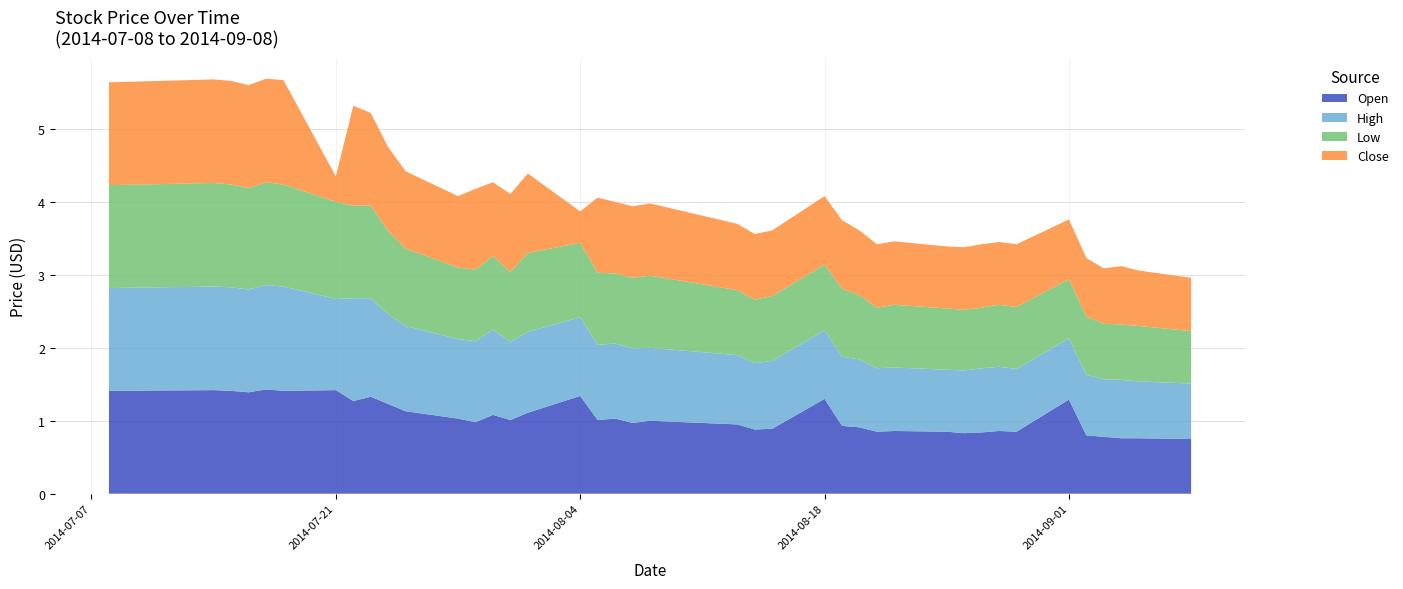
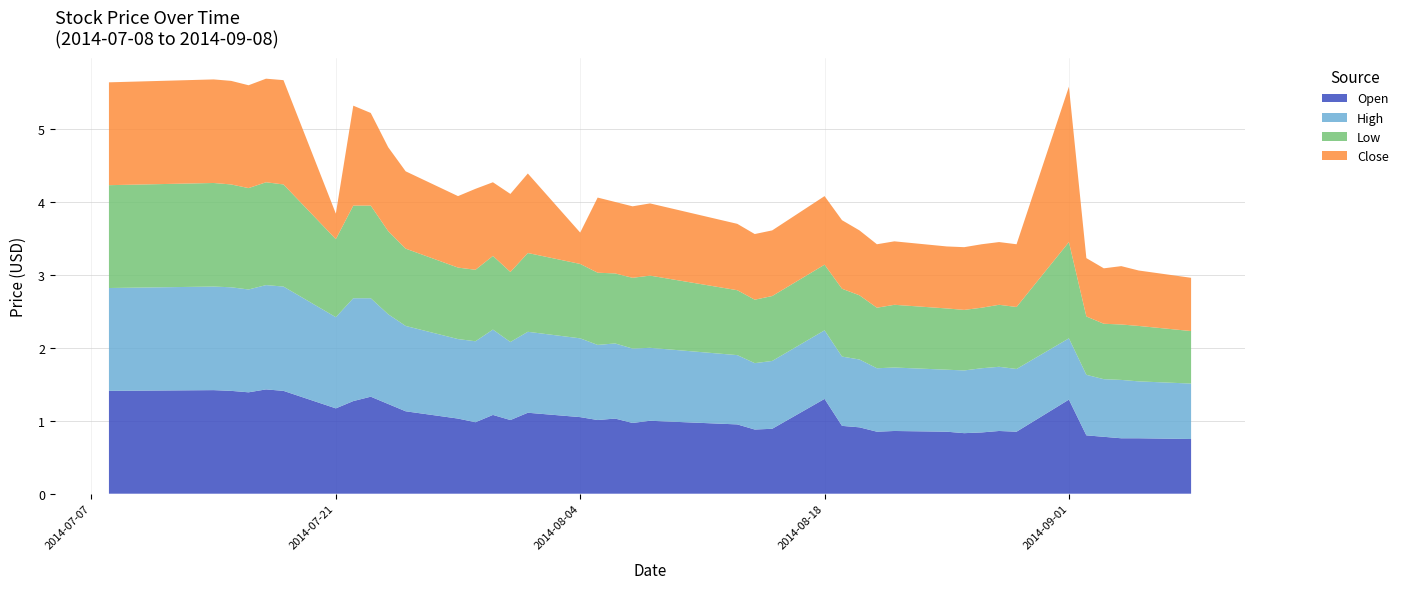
  {
    "Open": {
-     "2014-07-21": 1.4,
-     "2014-08-04": 1.3,
+     "2014-07-21": 1.2,
+     "2014-08-04": 1.1,
      "2014-08-18": 1.3,
      "2014-09-01": 1.3
    },
    "High": {
      "2014-07-21": 1.3,
      "2014-08-04": 1.1,
      "2014-08-18": 0.9,
      "2014-09-01": 0.8
    },
    "Low": {
-     "2014-07-21": 1.3,
+     "2014-07-21": 1.1,
      "2014-08-04": 1.0,
      "2014-08-18": 0.9,
-     "2014-09-01": 0.8
+     "2014-09-01": 1.3
    },
    "Close": {
      "2014-07-21": 0.4,
      "2014-08-04": 0.4,
      "2014-08-18": 0.9,
-     "2014-09-01": 0.8
+     "2014-09-01": 2.1
    }
  }
